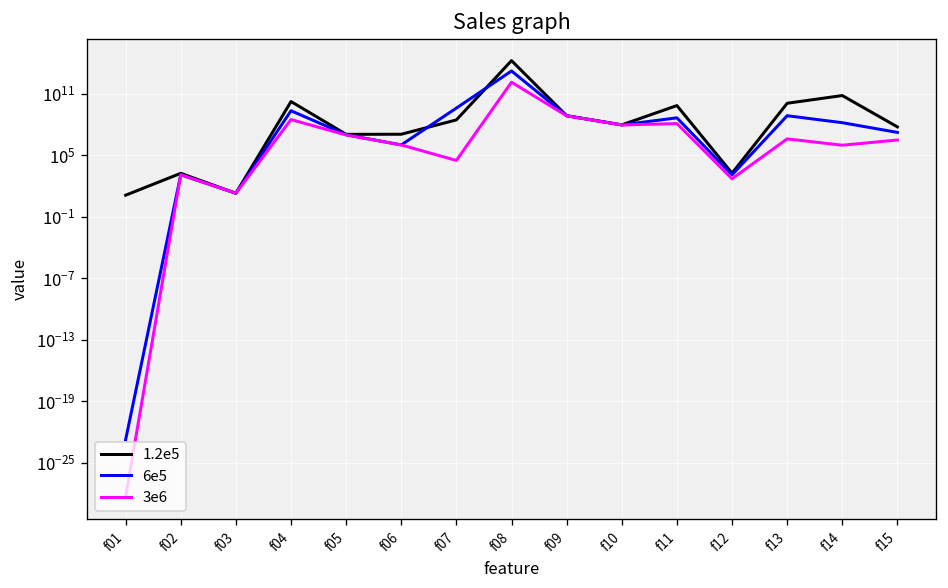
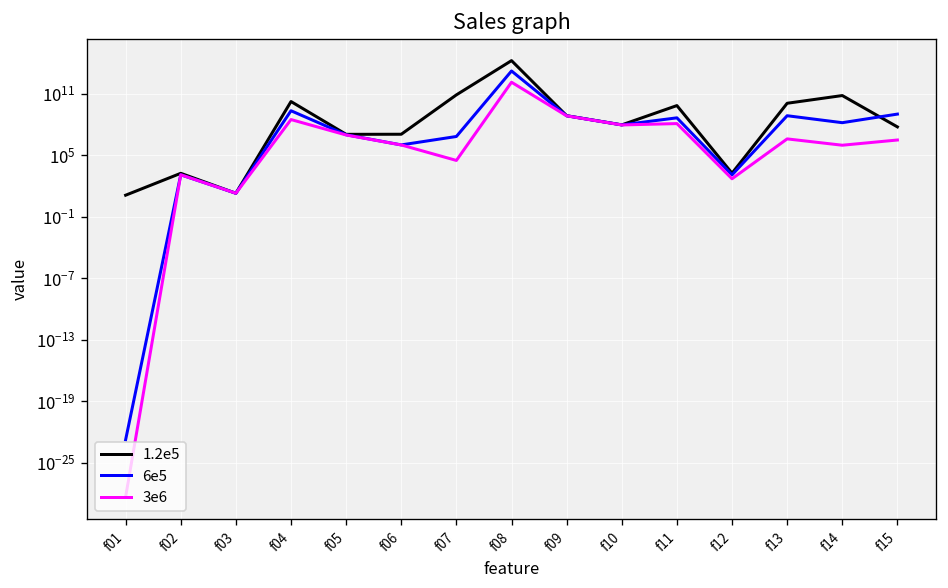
  {
    "1.2e5": {
      "f01": 10,
      "f04": 20000000000,
      "f06": 10000000,
-     "f07": 300000000,
+     "f07": 100000000000,
      "f08": 200000000000000,
      "f11": 10000000000,
      "f13": 10000000000,
      "f14": 100000000000,
      "f15": 100000000
    },
    "6e5": {
      "f04": 2000000000,
-     "f07": 0,
+     "f07": 10000000,
      "f08": 20000000000000,
      "f11": 0,
      "f13": 1000000000,
      "f14": 200000000,
-     "f15": 20000000
+     "f15": 1000000000
    },
    "3e6": {
      "f04": 300000000,
      "f07": 30000,
      "f08": 1000000000000,
      "f11": 100000000,
      "f12": 1000,
      "f13": 0,
      "f14": 1000000,
      "f15": 3000000
    }
  }
